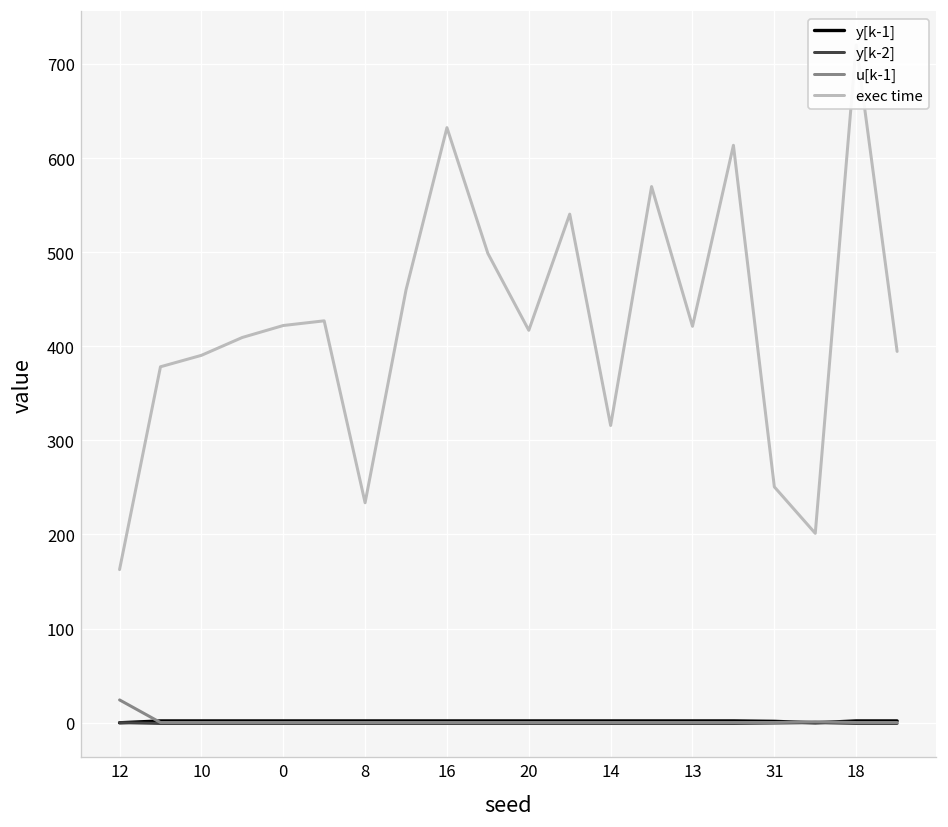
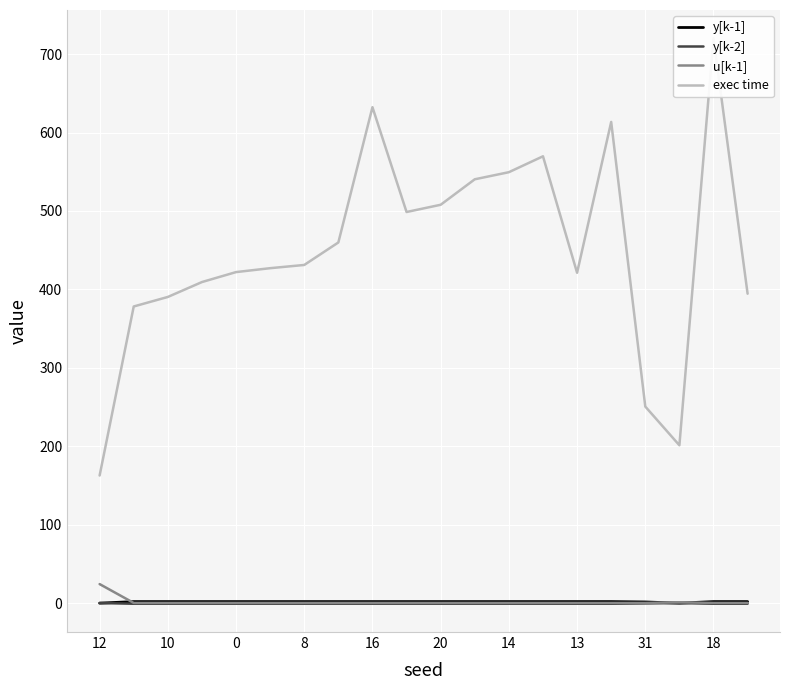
  {
    "u[k-1]": {
      "12": 20
    },
    "exec time": {
      "12": 160,
      "10": 390,
      "0": 420,
-     "8": 230,
+     "8": 430,
      "16": 630,
-     "20": 420,
-     "14": 320,
+     "20": 510,
+     "14": 550,
      "31": 250
    }
  }
